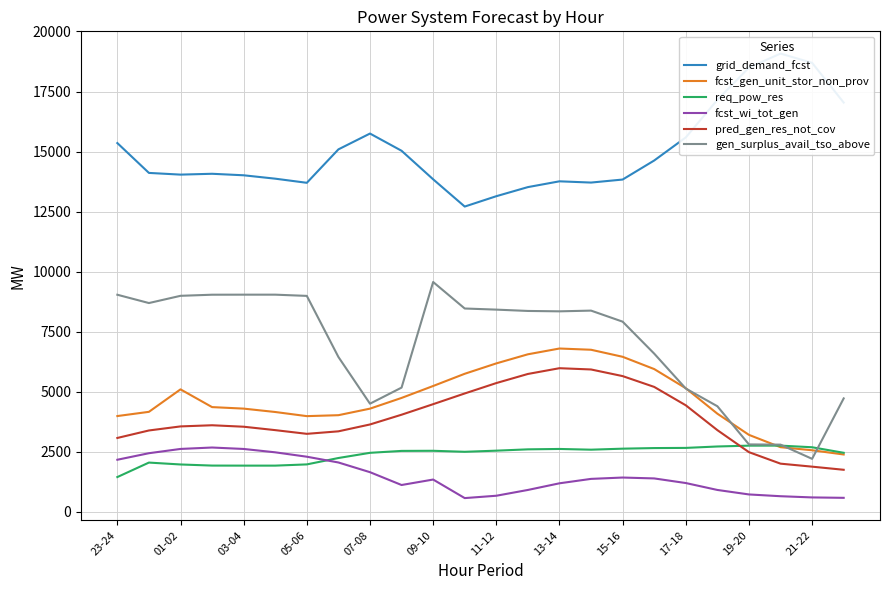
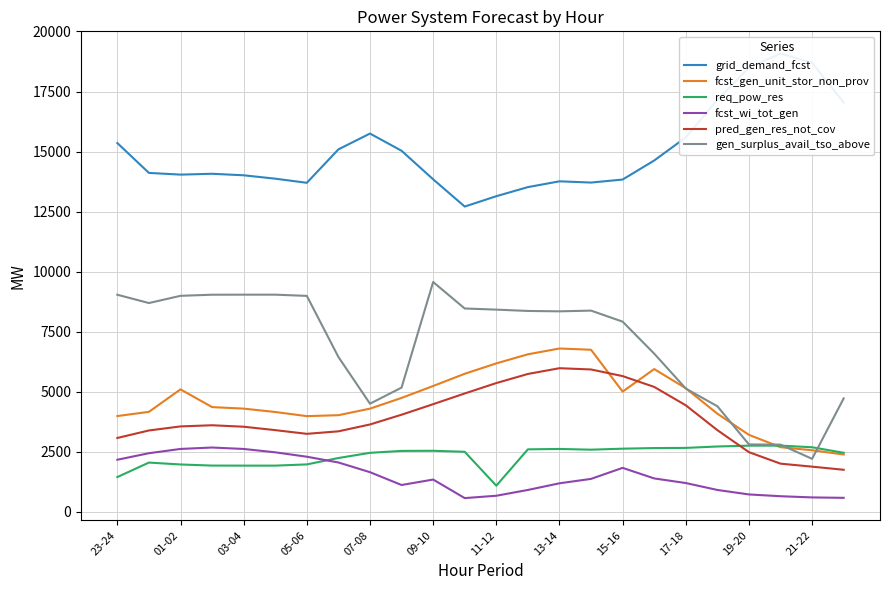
  {
    "grid_demand_fcst": {
      "23-24": 15400,
      "01-02": 14000,
      "03-04": 14000,
      "05-06": 13700,
      "07-08": 15700,
      "09-10": 13800,
      "11-12": 13100,
      "13-14": 13800,
      "15-16": 13800
    },
    "fcst_gen_unit_stor_non_prov": {
      "23-24": 4000,
      "01-02": 5100,
      "03-04": 4300,
      "05-06": 4000,
      "07-08": 4300,
      "09-10": 5200,
      "11-12": 6200,
      "13-14": 6800,
-     "15-16": 6500,
+     "15-16": 5000,
      "19-20": 3200,
      "21-22": 2600
    },
    "req_pow_res": {
      "23-24": 1400,
      "01-02": 2000,
      "03-04": 1900,
      "05-06": 2000,
      "07-08": 2500,
      "09-10": 2500,
-     "11-12": 2500,
+     "11-12": 1100,
      "13-14": 2600,
      "15-16": 2600,
      "17-18": 2700,
      "21-22": 2700
    },
    "fcst_wi_tot_gen": {
      "23-24": 2200,
      "01-02": 2600,
      "03-04": 2600,
      "05-06": 2300,
      "07-08": 1600,
      "09-10": 1300,
      "11-12": 700,
      "13-14": 1200,
-     "15-16": 1400,
+     "15-16": 1800,
      "17-18": 1200,
      "19-20": 700,
      "21-22": 600
    },
    "pred_gen_res_not_cov": {
      "23-24": 3100,
      "01-02": 3600,
      "03-04": 3500,
      "05-06": 3200,
      "07-08": 3600,
      "09-10": 4500,
      "11-12": 5400,
      "13-14": 6000,
      "15-16": 5600,
      "17-18": 4400,
      "19-20": 2500,
      "21-22": 1900
    },
    "gen_surplus_avail_tso_above": {
      "23-24": 9000,
      "01-02": 9000,
      "03-04": 9000,
      "05-06": 9000,
      "07-08": 4500,
      "09-10": 9600,
      "11-12": 8400,
      "13-14": 8300,
      "15-16": 7900,
      "21-22": 2200
    }
  }
